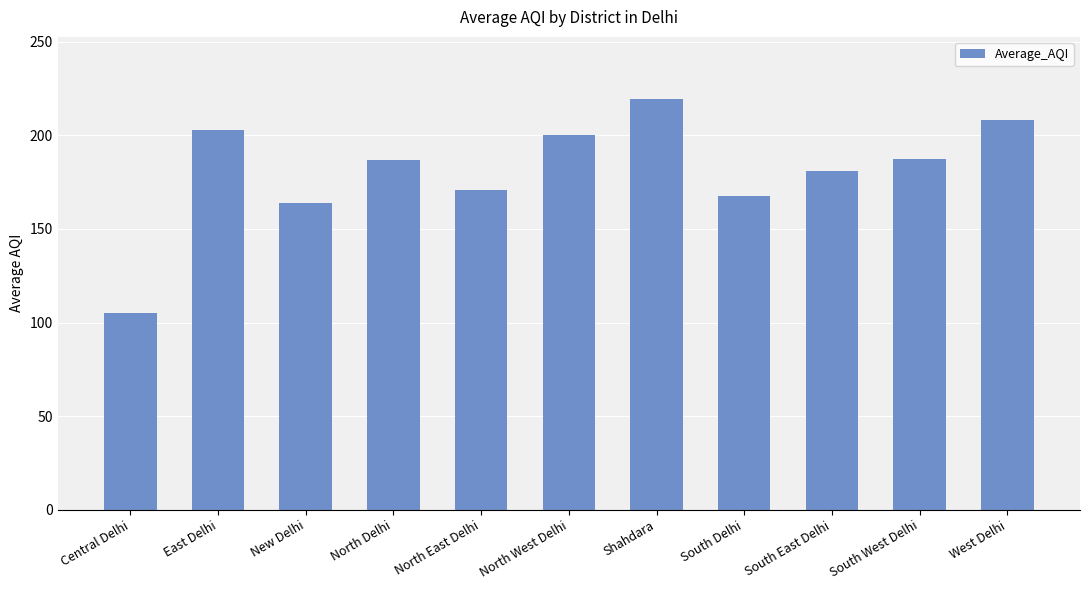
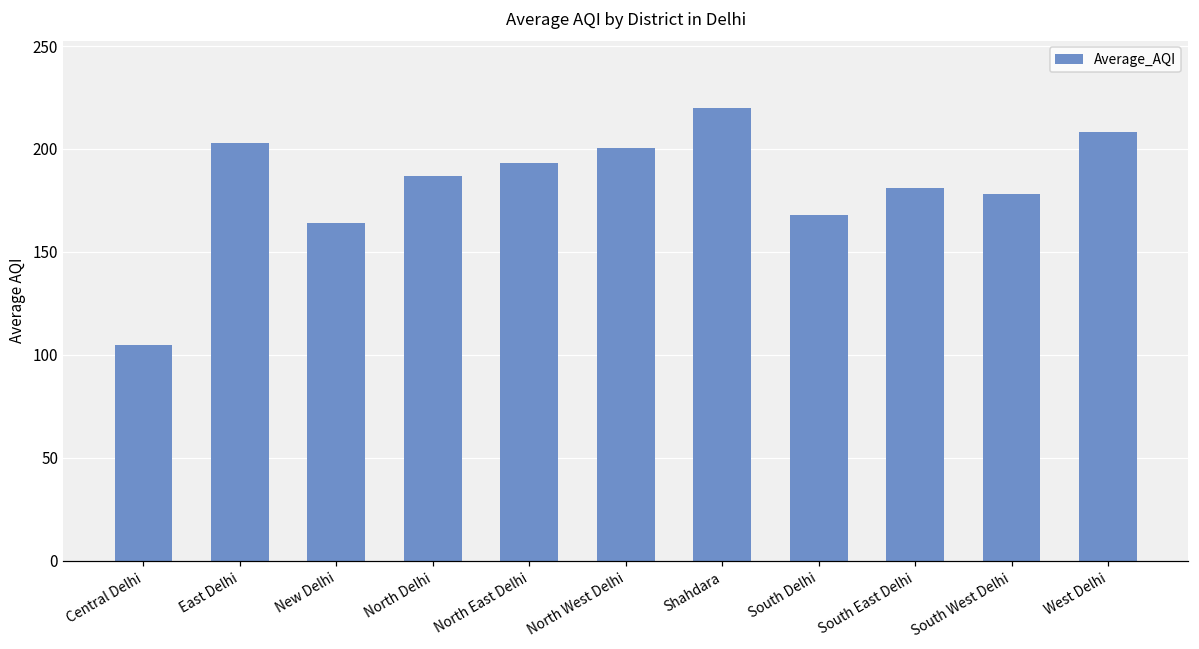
  {
    "Central Delhi": 105,
    "East Delhi": 203,
    "New Delhi": 164,
    "North Delhi": 187,
-   "North East Delhi": 171,
+   "North East Delhi": 193,
    "North West Delhi": 200,
    "Shahdara": 220,
    "South Delhi": 168,
    "South East Delhi": 181,
-   "South West Delhi": 187,
+   "South West Delhi": 178,
    "West Delhi": 208
  }
